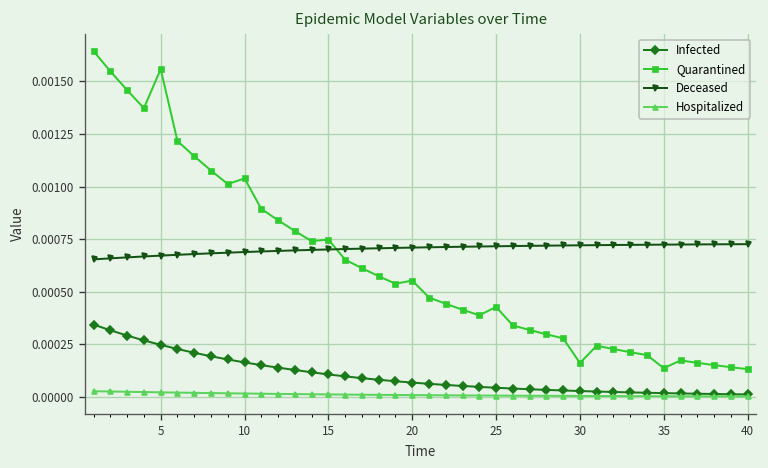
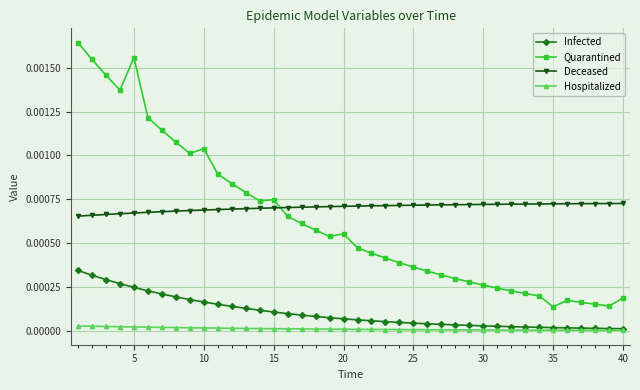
  {
    "Quarantined": {
      "5": 0.00156,
      "10": 0.00104,
      "15": 0.00075,
      "20": 0.00055,
-     "25": 0.00043,
-     "30": 0.00016,
+     "25": 0.00036,
+     "30": 0.00026,
      "35": 0.00014,
-     "40": 0.00013
+     "40": 0.00019
    },
    "Hospitalized": {
      "5": 0.00002,
      "10": 0.00002,
      "15": 0.00001,
      "20": 0.00001,
      "25": 0.00001,
      "30": 0.00000,
      "35": 0.00000
    }
  }
